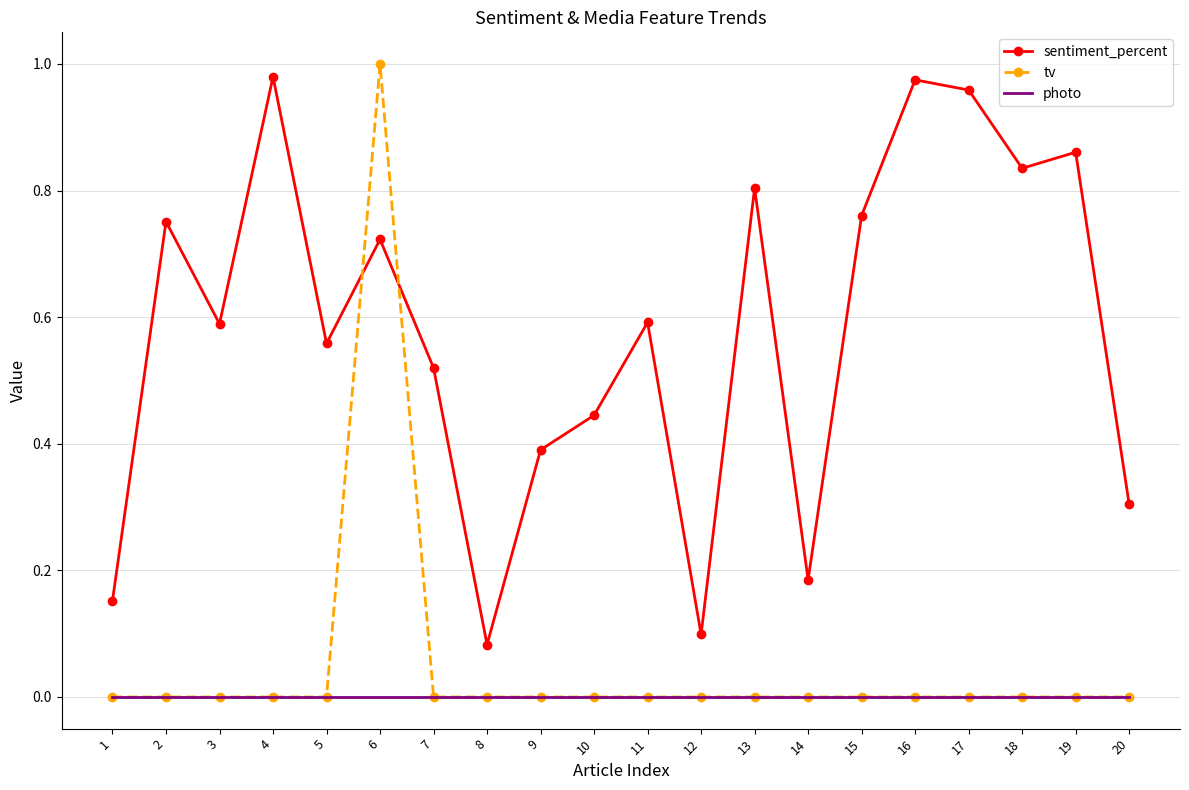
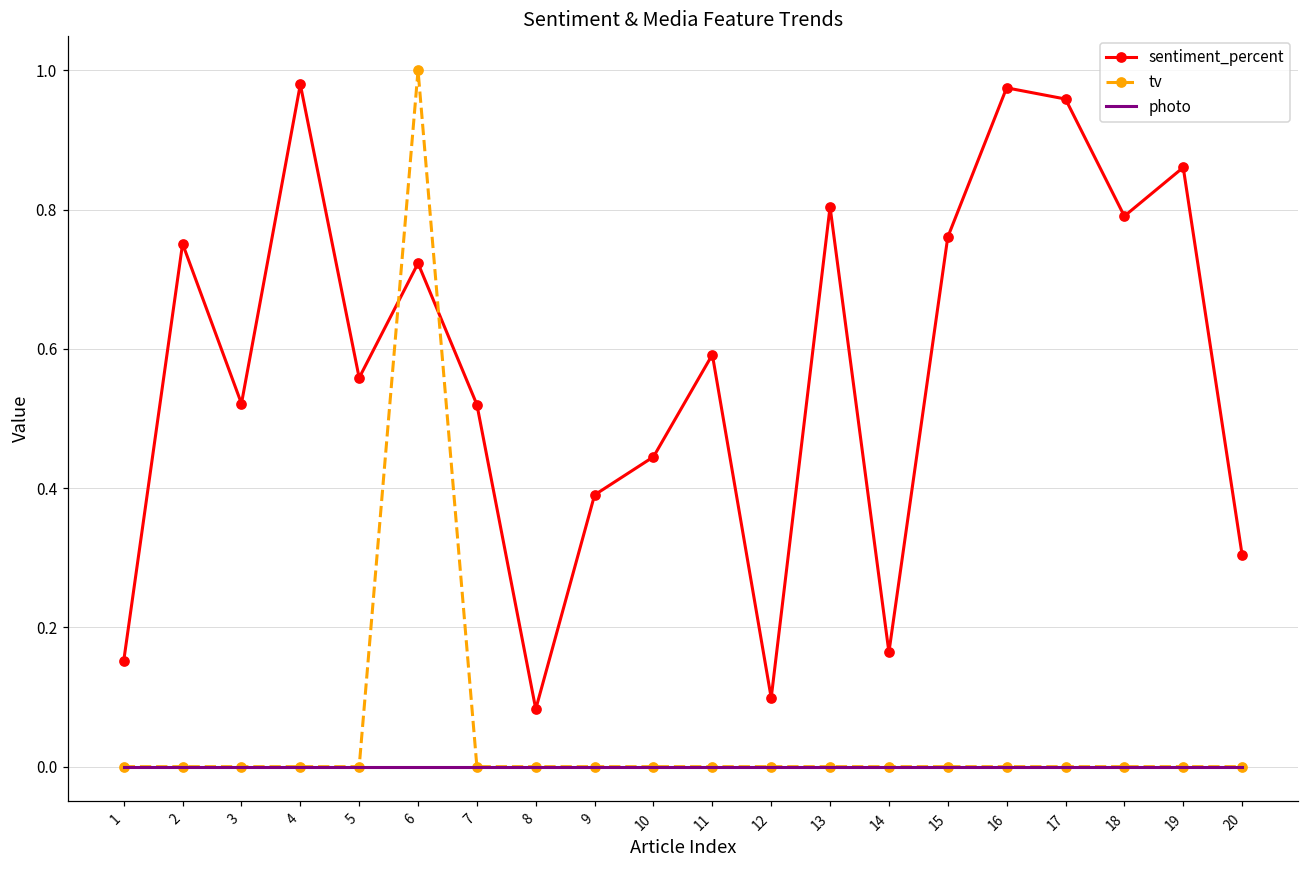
  {
    "sentiment_percent": {
      "1": 0.15,
      "2": 0.75,
-     "3": 0.59,
+     "3": 0.52,
      "4": 0.98,
      "5": 0.56,
      "6": 0.72,
      "7": 0.52,
      "8": 0.08,
      "9": 0.39,
      "10": 0.45,
      "11": 0.59,
      "12": 0.10,
      "13": 0.80,
-     "14": 0.19,
+     "14": 0.16,
      "15": 0.76,
      "16": 0.97,
      "17": 0.96,
-     "18": 0.84,
+     "18": 0.79,
      "19": 0.86,
      "20": 0.30
    },
    "tv": {
      "6": 1.00
    },
    "photo": {
      "6": 0.00
    }
  }
